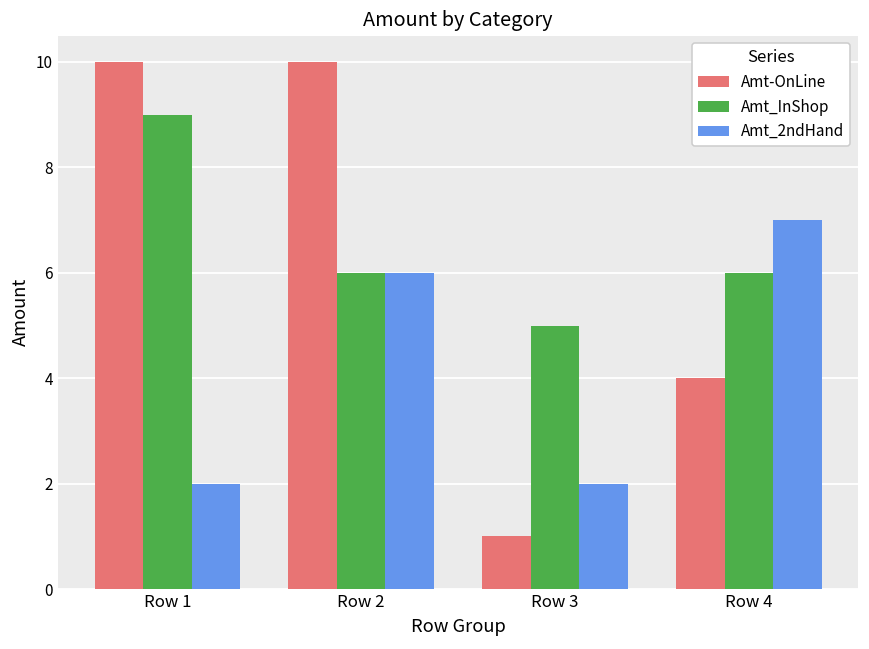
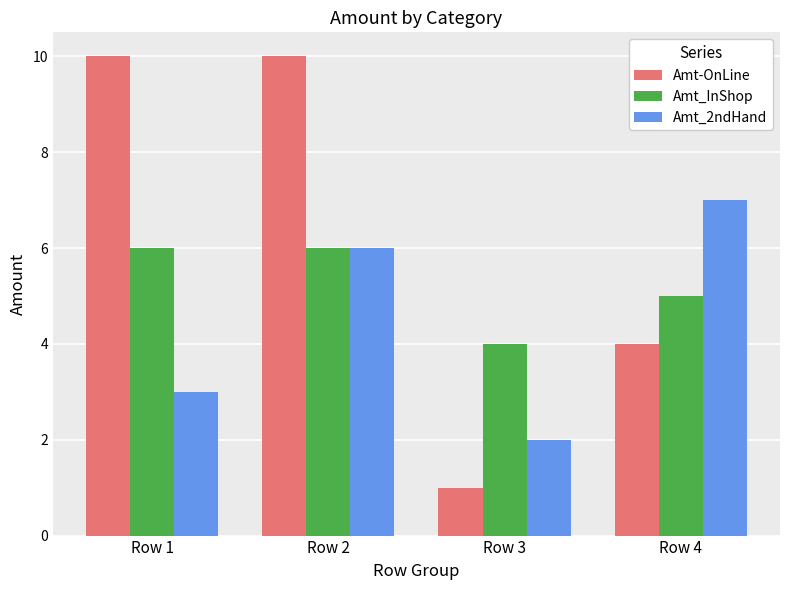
  {
    "Amt-OnLine": {
      "Row 1": 10,
      "Row 2": 10,
      "Row 3": 1,
      "Row 4": 4
    },
    "Amt_InShop": {
-     "Row 1": 9,
+     "Row 1": 6,
      "Row 2": 6,
-     "Row 3": 5,
-     "Row 4": 6
+     "Row 3": 4,
+     "Row 4": 5
    },
    "Amt_2ndHand": {
-     "Row 1": 2,
+     "Row 1": 3,
      "Row 2": 6,
      "Row 3": 2,
      "Row 4": 7
    }
  }
